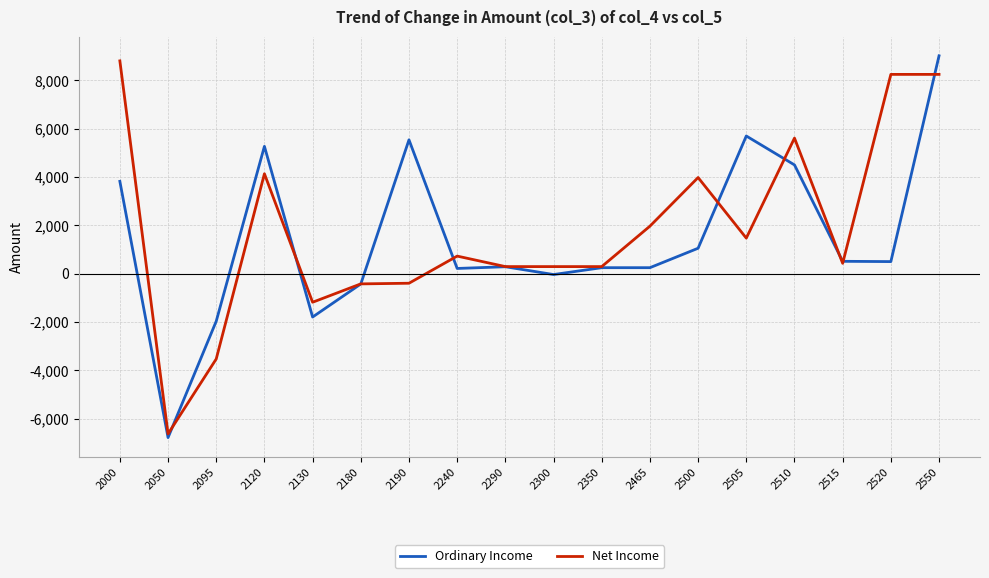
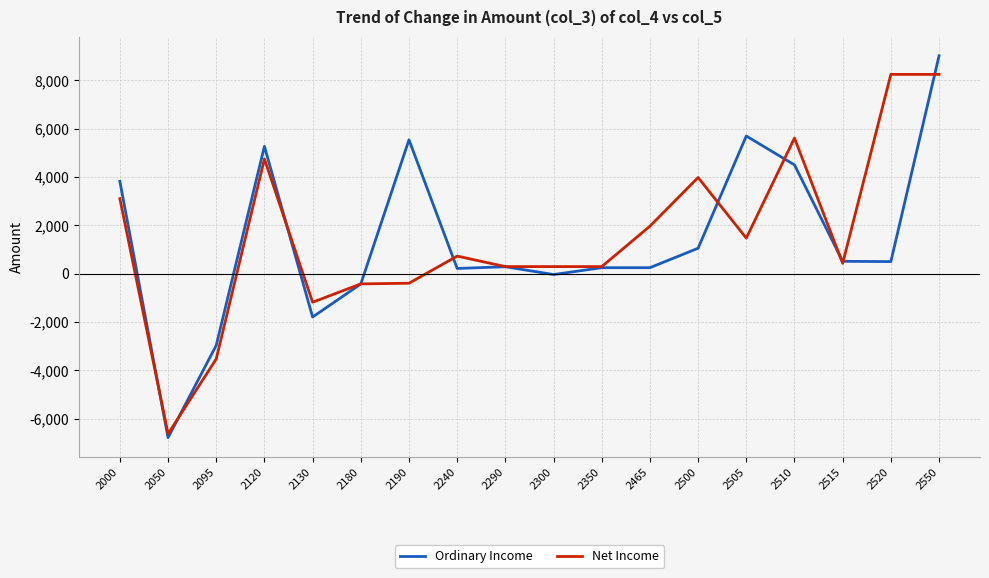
  {
    "Ordinary Income": {
      "2000": "3,800",
      "2050": "-6,800",
-     "2095": "-2,000",
+     "2095": "-3,000",
      "2120": "5,300",
      "2130": "-1,800",
      "2190": "5,500",
      "2240": "200",
      "2300": "0",
      "2465": "200",
      "2500": "1,100",
      "2505": "5,700",
      "2510": "4,500",
      "2520": "500",
      "2550": "9,000"
    },
    "Net Income": {
-     "2000": "8,800",
+     "2000": "3,100",
      "2050": "-6,600",
      "2095": "-3,500",
-     "2120": "4,100",
+     "2120": "4,700",
      "2130": "-1,200",
      "2190": "-400",
      "2240": "700",
      "2300": "300",
      "2465": "2,000",
      "2500": "4,000",
      "2505": "1,500",
      "2510": "5,600",
      "2520": "8,200",
      "2550": "8,200"
    }
  }
